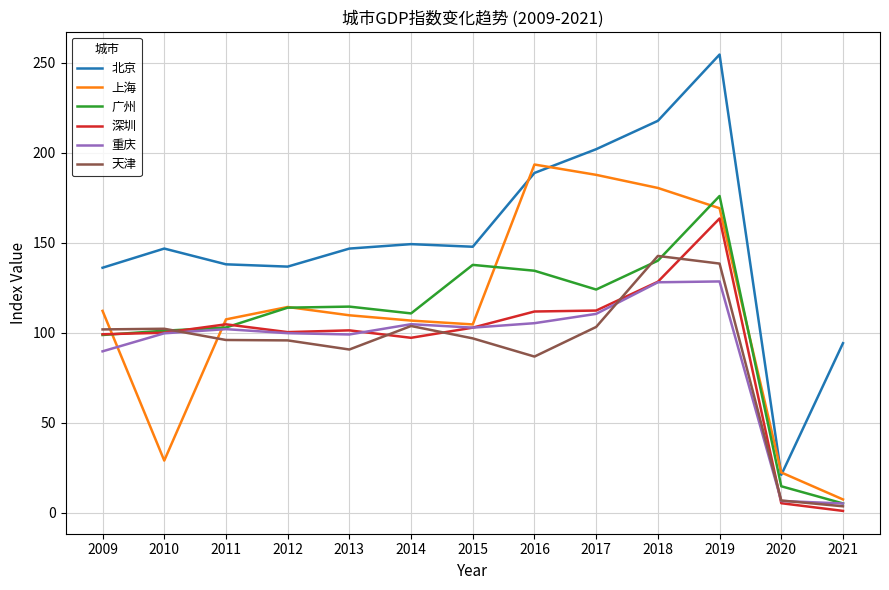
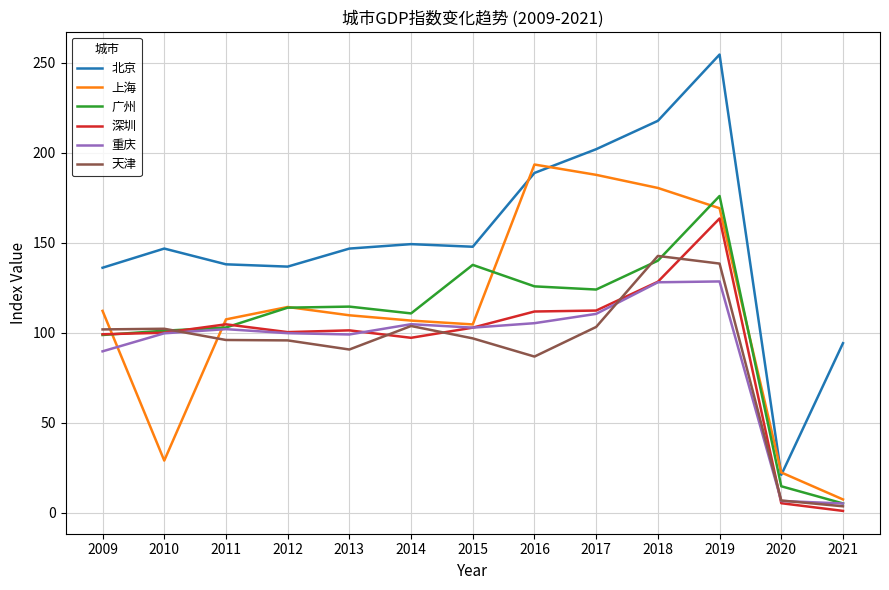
  {
    "北京": {
      "2009": 136,
      "2010": 147,
      "2011": 138,
      "2012": 137,
      "2013": 147,
      "2014": 149,
      "2015": 148,
      "2016": 189,
      "2017": 202,
      "2018": 218,
      "2019": 255,
      "2021": 94
    },
    "上海": {
      "2009": 112,
      "2010": 29,
      "2011": 107,
      "2013": 110,
      "2014": 107,
      "2015": 105,
      "2016": 193,
      "2017": 188,
      "2018": 180,
      "2019": 169,
      "2021": 7
    },
    "广州": {
      "2013": 115,
      "2014": 111,
      "2015": 138,
-     "2016": 134,
+     "2016": 126,
      "2017": 124,
      "2018": 140,
      "2019": 176,
      "2020": 15
    },
    "深圳": {
      "2011": 105,
      "2013": 101,
      "2014": 97,
      "2016": 112,
      "2017": 112,
      "2019": 163,
      "2021": 1
    },
    "重庆": {
      "2009": 90,
      "2013": 99,
      "2016": 105,
      "2017": 110,
      "2019": 128
    },
    "天津": {
      "2009": 102,
      "2011": 96,
      "2012": 96,
      "2013": 91,
      "2015": 97,
      "2016": 87,
      "2017": 103,
      "2018": 143,
      "2019": 138,
      "2021": 4
    }
  }
